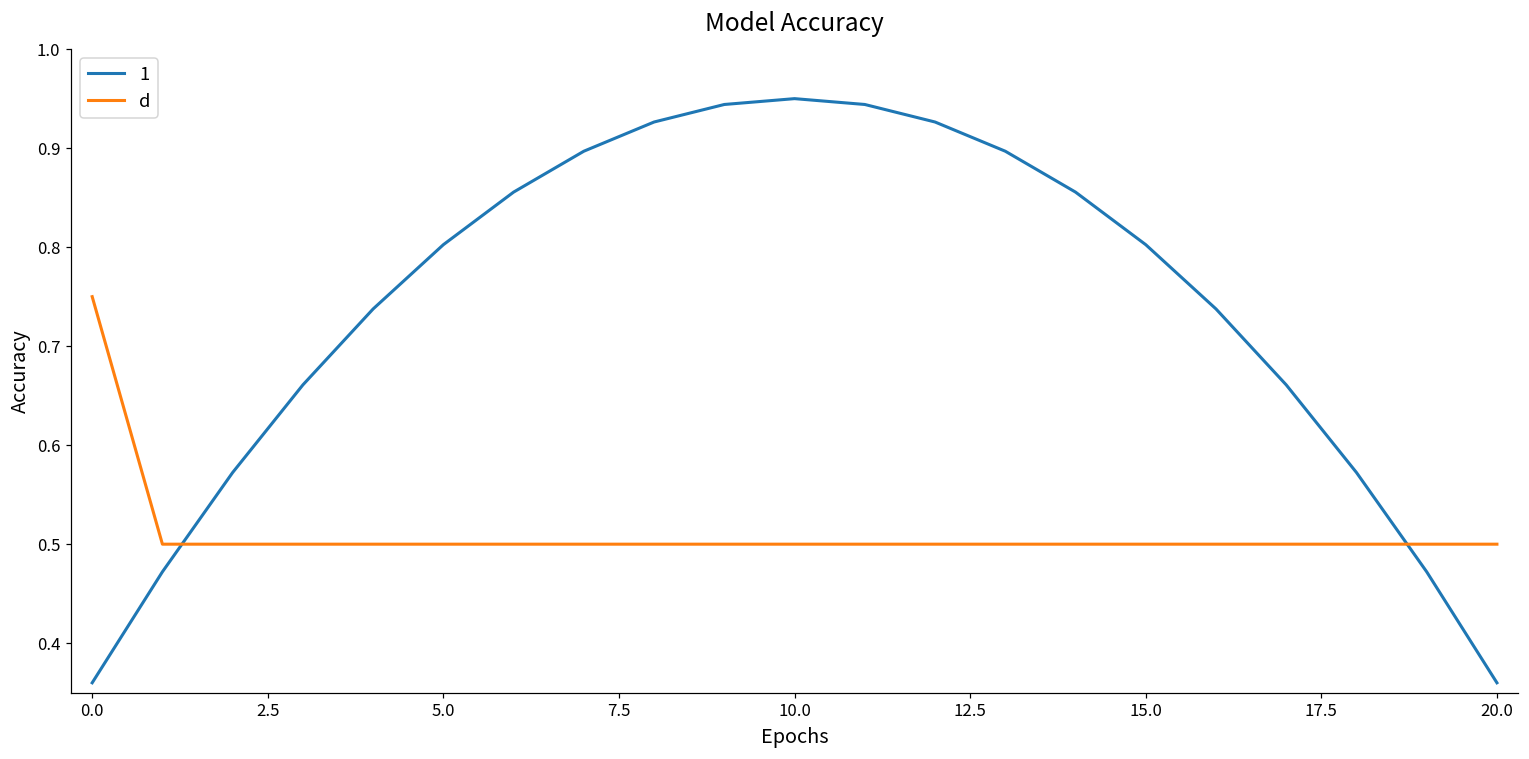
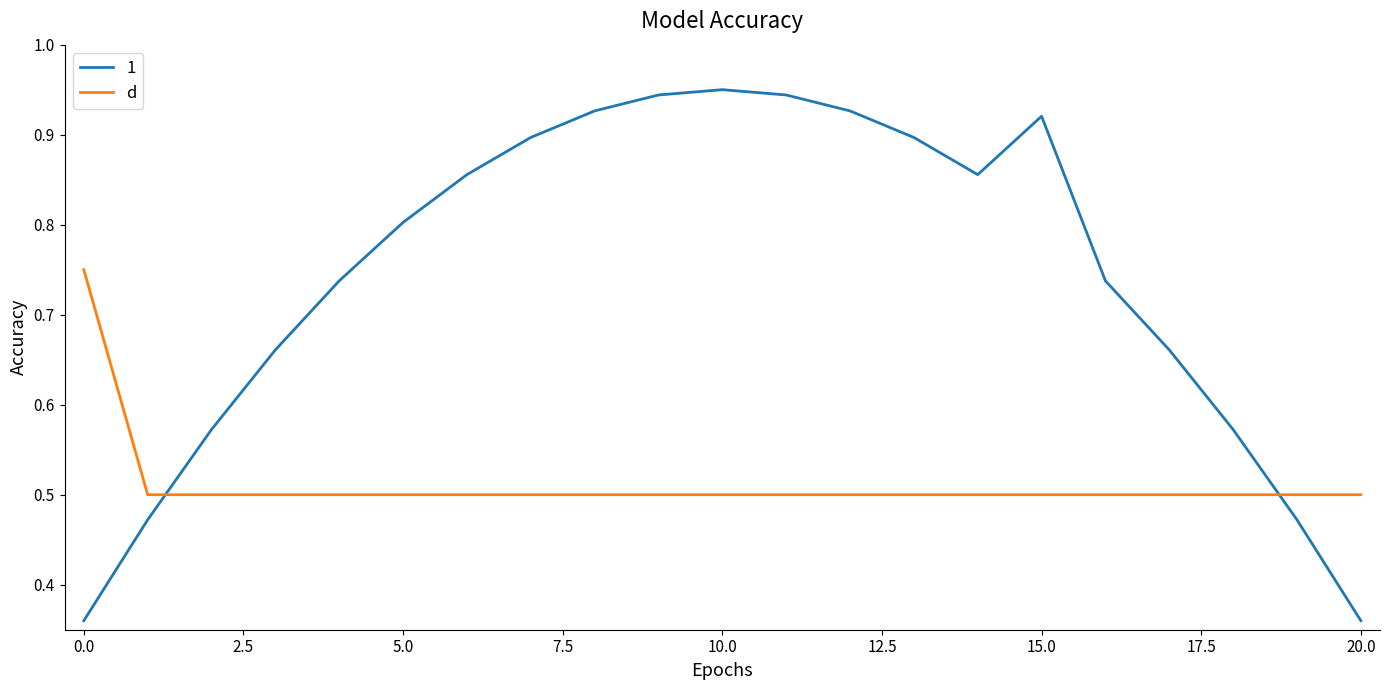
  {
    "1": {
      "0.0": 0.36,
      "5.0": 0.80,
      "10.0": 0.95,
-     "15.0": 0.80,
+     "15.0": 0.92,
      "20.0": 0.36
    },
    "d": {
      "0.0": 0.75,
      "5.0": 0.50,
      "10.0": 0.50,
      "15.0": 0.50,
      "20.0": 0.50
    }
  }
